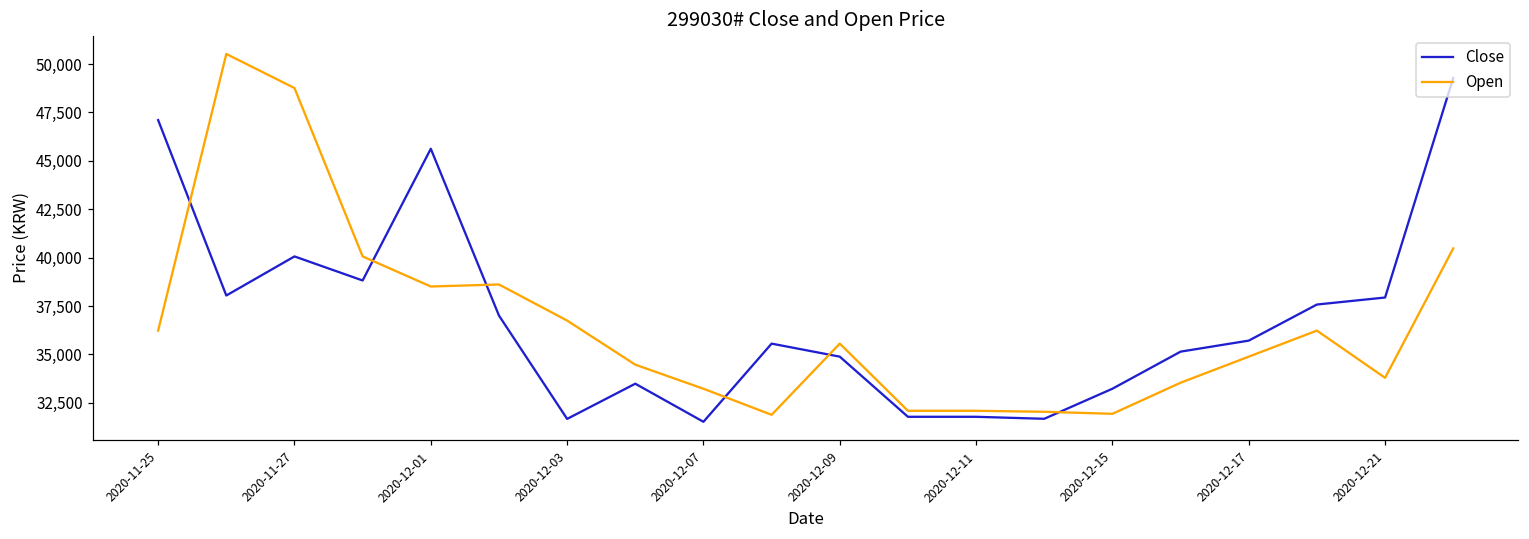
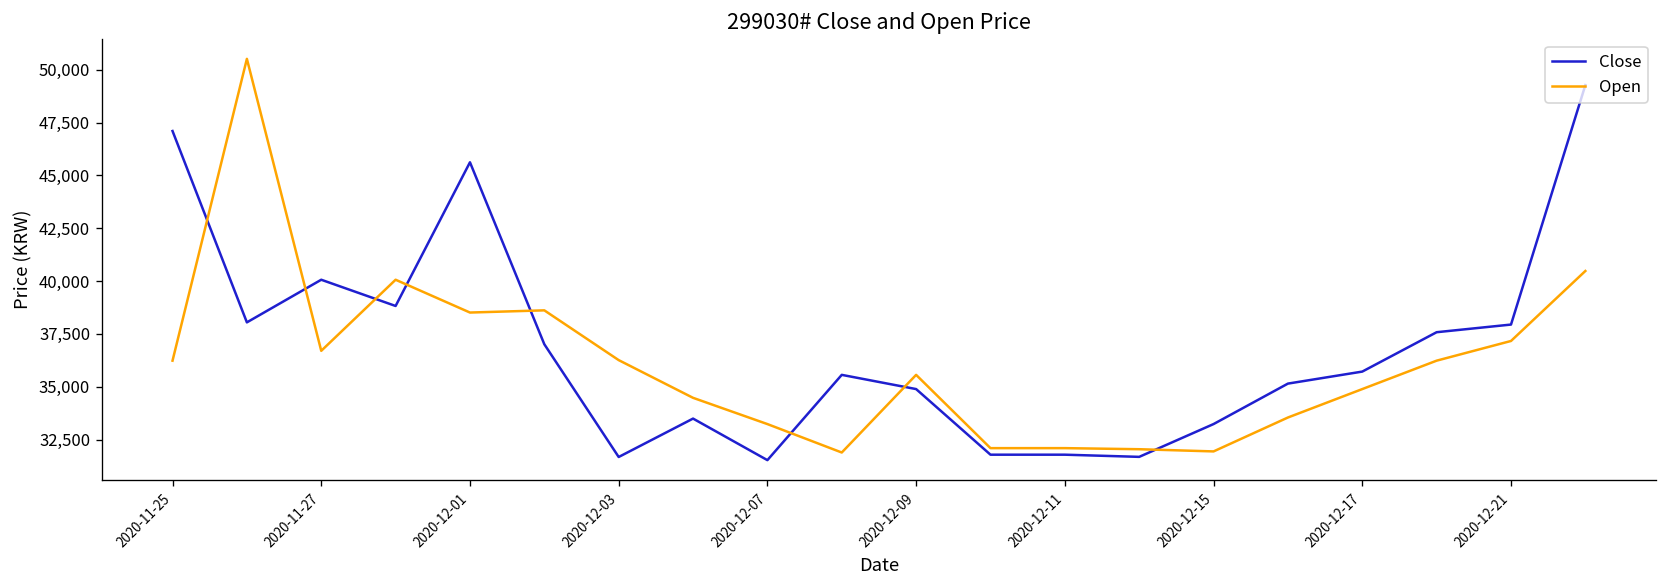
  {
    "Close": {
      "2020-11-25": "47,100",
      "2020-11-27": "40,100",
      "2020-12-01": "45,600",
      "2020-12-03": "31,700",
      "2020-12-07": "31,500",
      "2020-12-09": "34,900",
      "2020-12-11": "31,800",
      "2020-12-15": "33,200",
      "2020-12-17": "35,700",
      "2020-12-21": "37,900"
    },
    "Open": {
      "2020-11-25": "36,200",
-     "2020-11-27": "48,800",
+     "2020-11-27": "36,700",
      "2020-12-01": "38,500",
-     "2020-12-03": "36,800",
+     "2020-12-03": "36,300",
      "2020-12-07": "33,200",
      "2020-12-09": "35,600",
      "2020-12-11": "32,100",
      "2020-12-15": "31,900",
      "2020-12-17": "34,900",
-     "2020-12-21": "33,800"
+     "2020-12-21": "37,200"
    }
  }
